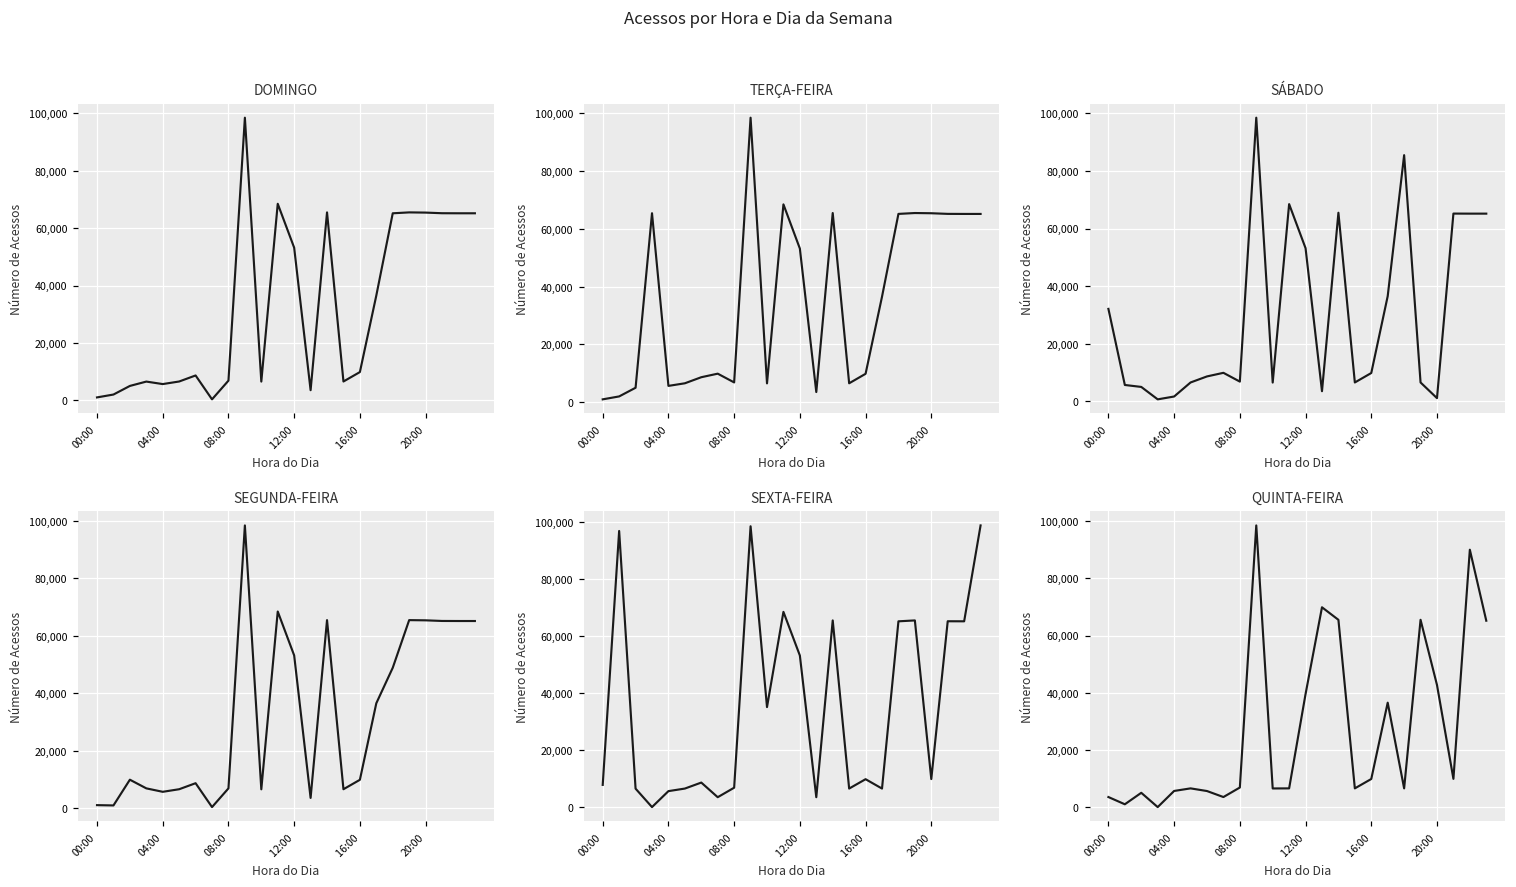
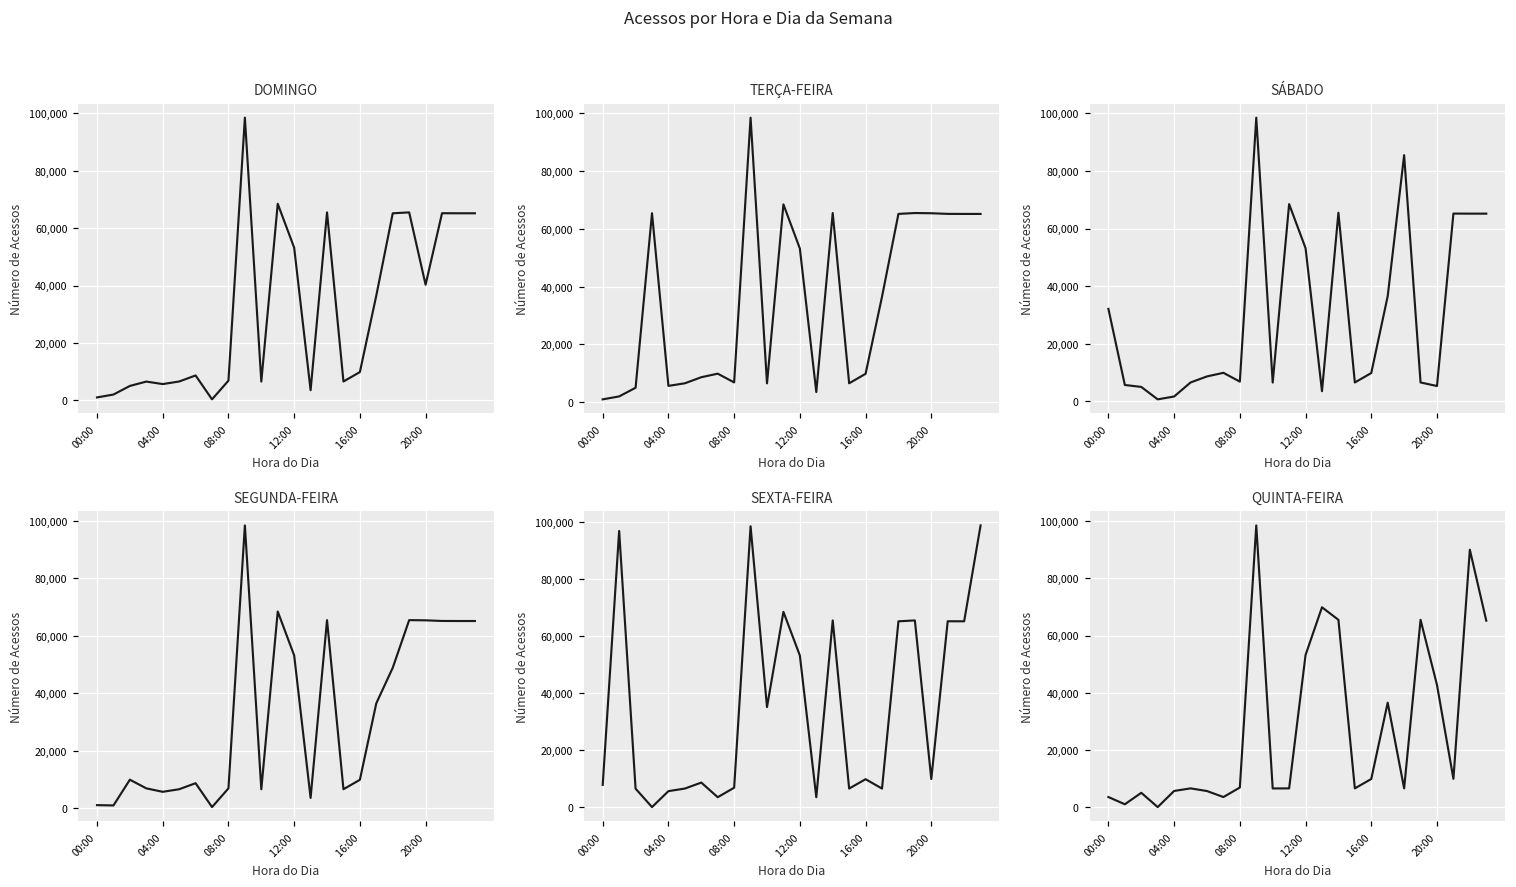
  {
    "DOMINGO": {
      "00:00": "1,000",
      "04:00": "6,000",
      "08:00": "7,000",
      "12:00": "53,000",
      "16:00": "10,000",
-     "20:00": "65,000"
+     "20:00": "40,000"
    },
    "TERÇA-FEIRA": {
      "00:00": "1,000",
      "04:00": "6,000",
      "08:00": "7,000",
      "12:00": "53,000",
      "16:00": "10,000",
      "20:00": "65,000"
    },
    "SÁBADO": {
      "00:00": "32,000",
      "04:00": "2,000",
      "08:00": "7,000",
      "12:00": "53,000",
      "16:00": "10,000",
-     "20:00": "1,000"
+     "20:00": "5,000"
    },
    "SEGUNDA-FEIRA": {
      "00:00": "1,000",
      "04:00": "6,000",
      "08:00": "7,000",
      "12:00": "53,000",
      "16:00": "10,000",
      "20:00": "65,000"
    },
    "SEXTA-FEIRA": {
      "00:00": "8,000",
      "04:00": "6,000",
      "08:00": "7,000",
      "12:00": "53,000",
      "16:00": "10,000",
      "20:00": "10,000"
    },
    "QUINTA-FEIRA": {
      "00:00": "4,000",
      "04:00": "6,000",
      "08:00": "7,000",
-     "12:00": "40,000",
+     "12:00": "53,000",
      "16:00": "10,000",
      "20:00": "43,000"
    }
  }
